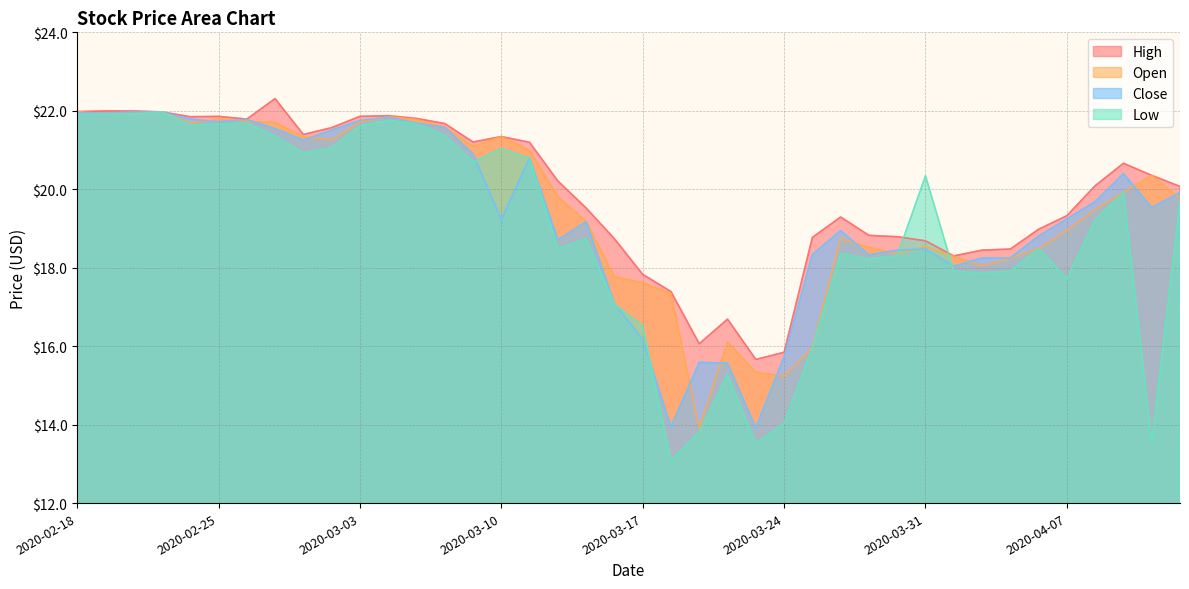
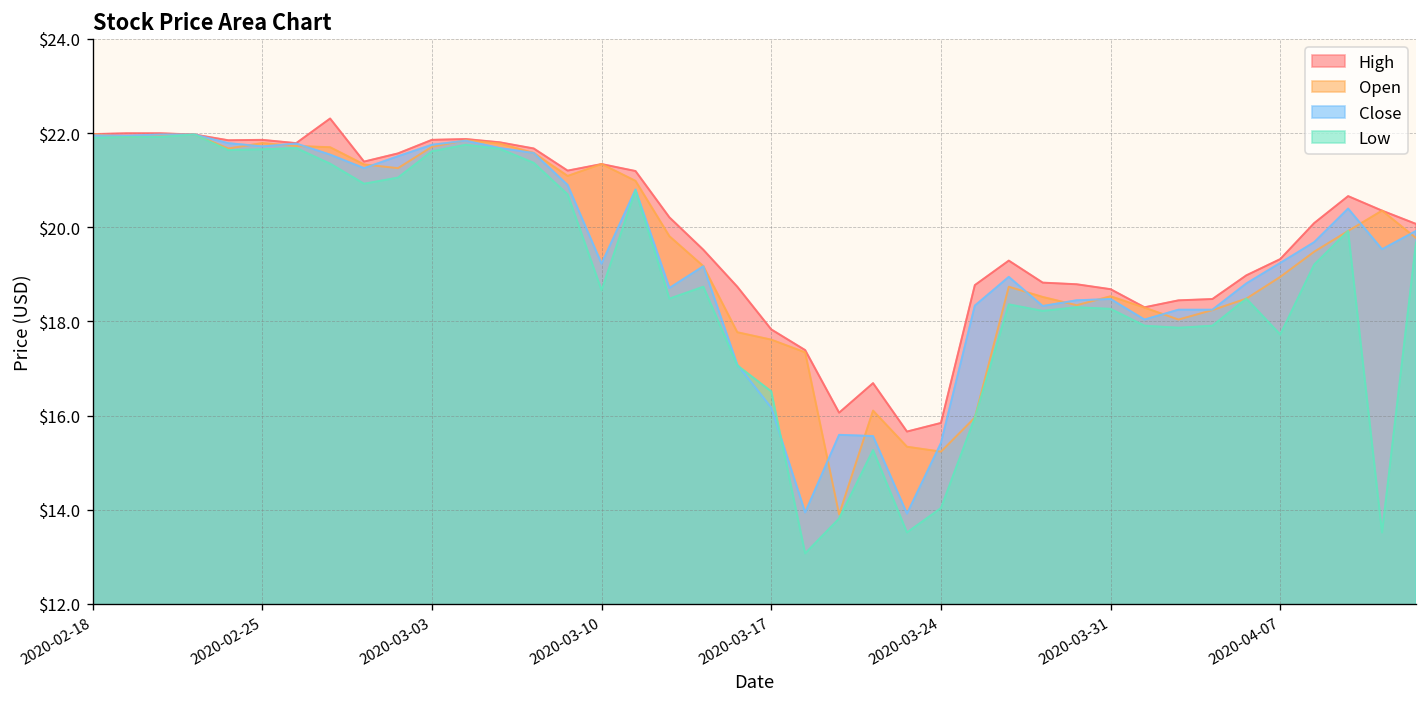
  {
    "Close": {
      "2020-03-10": "$19.2",
      "2020-03-17": "$16.2",
-     "2020-03-24": "$15.7",
+     "2020-03-24": "$15.4",
      "2020-04-07": "$19.2"
    },
    "Low": {
      "2020-03-03": "$21.6",
-     "2020-03-10": "$21.0",
+     "2020-03-10": "$18.7",
      "2020-03-17": "$16.5",
      "2020-03-24": "$14.0",
-     "2020-03-31": "$20.3",
+     "2020-03-31": "$18.3",
      "2020-04-07": "$17.7"
    }
  }
